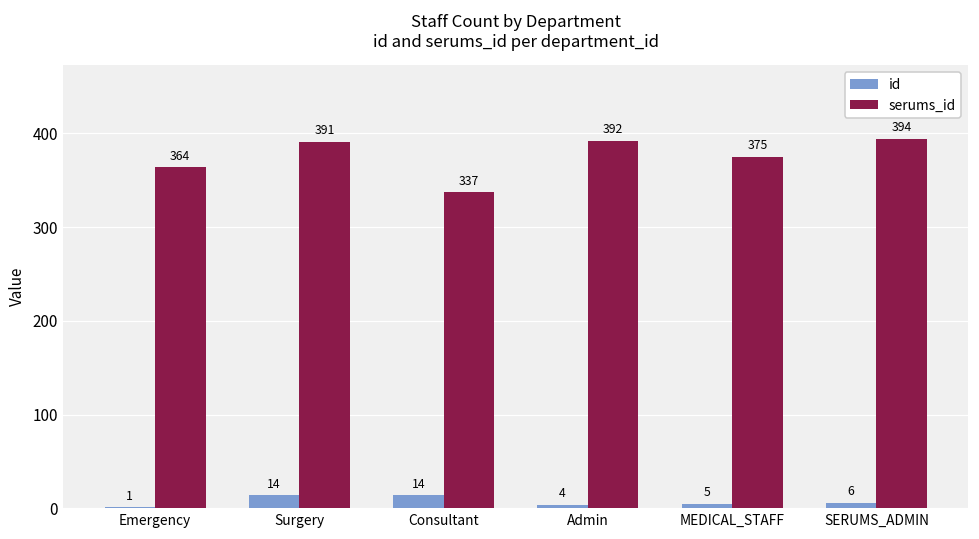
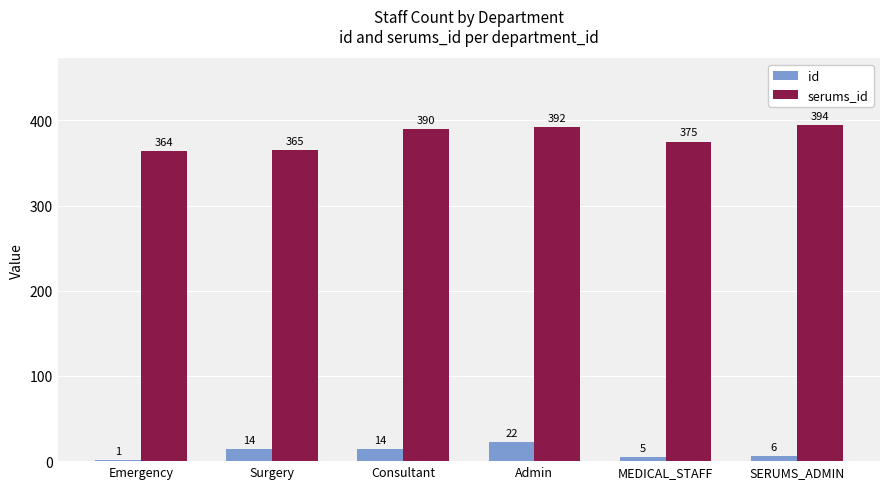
  {
    "id": {
      "Emergency": 1,
      "Surgery": 14,
      "Consultant": 14,
-     "Admin": 4,
+     "Admin": 22,
      "MEDICAL_STAFF": 5,
      "SERUMS_ADMIN": 6
    },
    "serums_id": {
      "Emergency": 364,
-     "Surgery": 391,
-     "Consultant": 337,
+     "Surgery": 365,
+     "Consultant": 390,
      "Admin": 392,
      "MEDICAL_STAFF": 375,
      "SERUMS_ADMIN": 394
    }
  }
